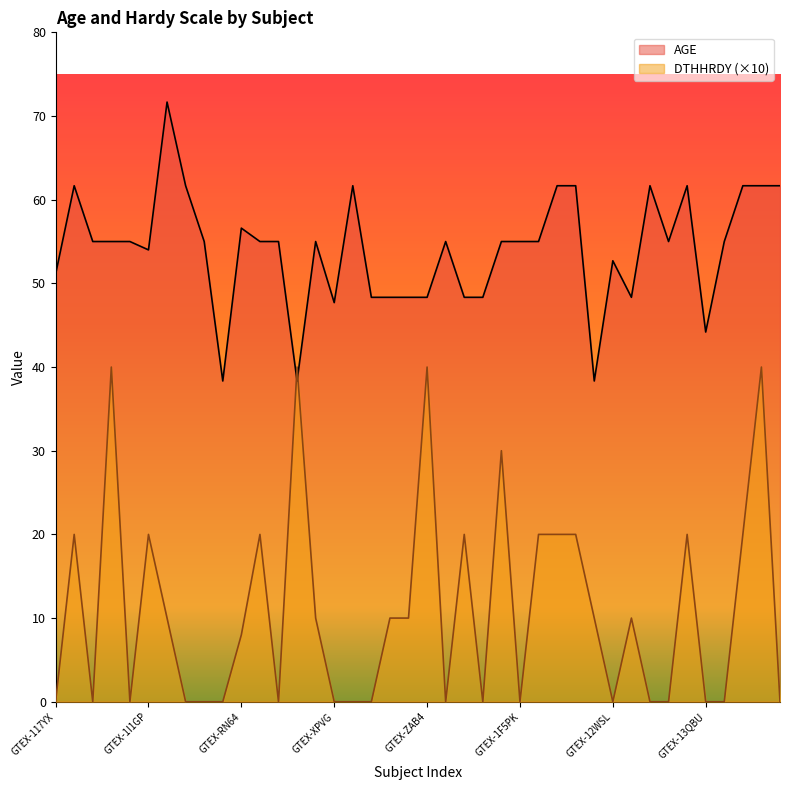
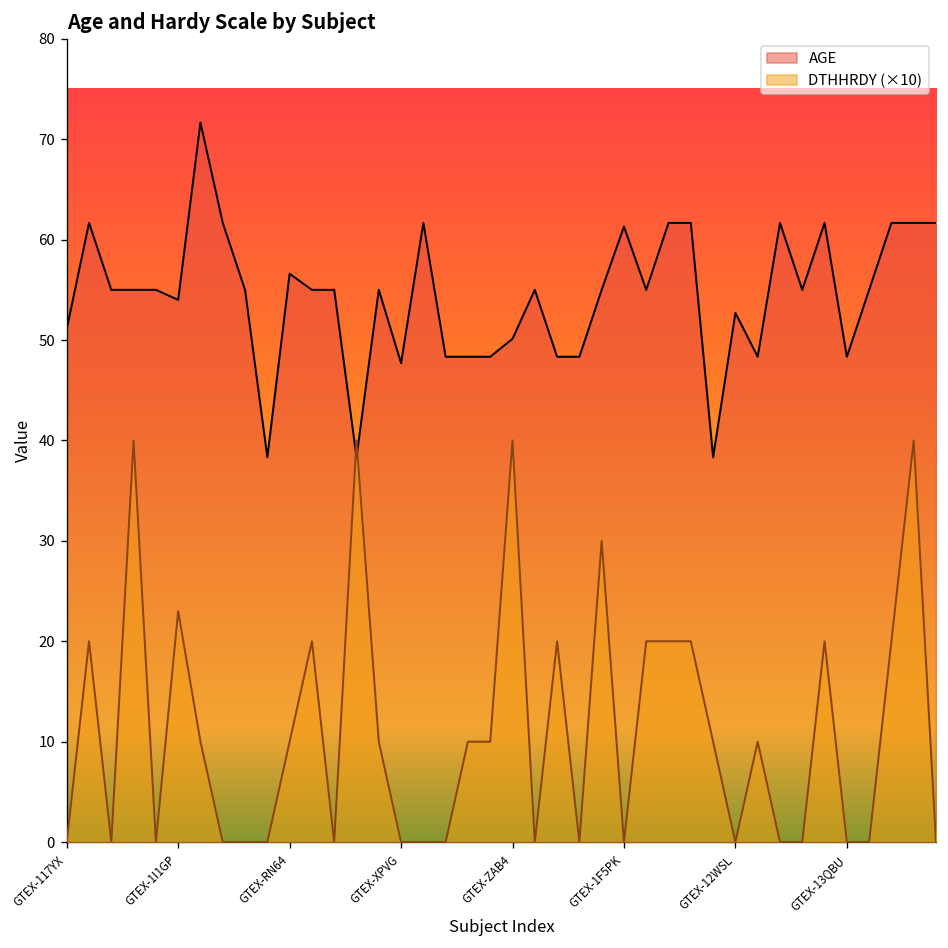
  {
    "AGE": {
      "GTEX-117YX": 51,
      "GTEX-1I1GP": 54,
      "GTEX-RN64": 57,
      "GTEX-XPVG": 48,
-     "GTEX-ZAB4": 48,
-     "GTEX-1F5PK": 55,
+     "GTEX-ZAB4": 50,
+     "GTEX-1F5PK": 61,
      "GTEX-12WSL": 53,
-     "GTEX-13QBU": 44
+     "GTEX-13QBU": 48
    },
    "DTHHRDY (×10)": {
      "GTEX-117YX": 0,
-     "GTEX-1I1GP": 20,
-     "GTEX-RN64": 8,
+     "GTEX-1I1GP": 23,
+     "GTEX-RN64": 10,
      "GTEX-XPVG": 0,
      "GTEX-ZAB4": 40,
      "GTEX-1F5PK": 0,
      "GTEX-12WSL": 0,
      "GTEX-13QBU": 0
    }
  }
